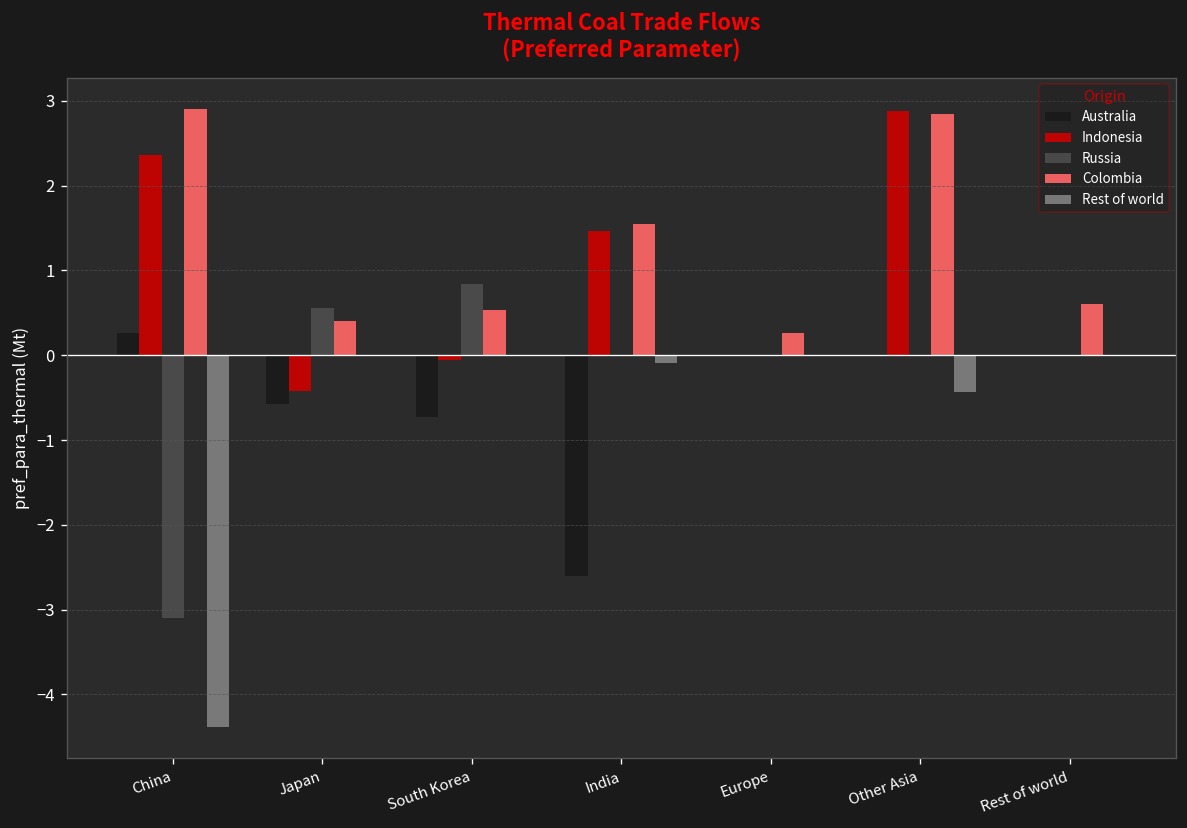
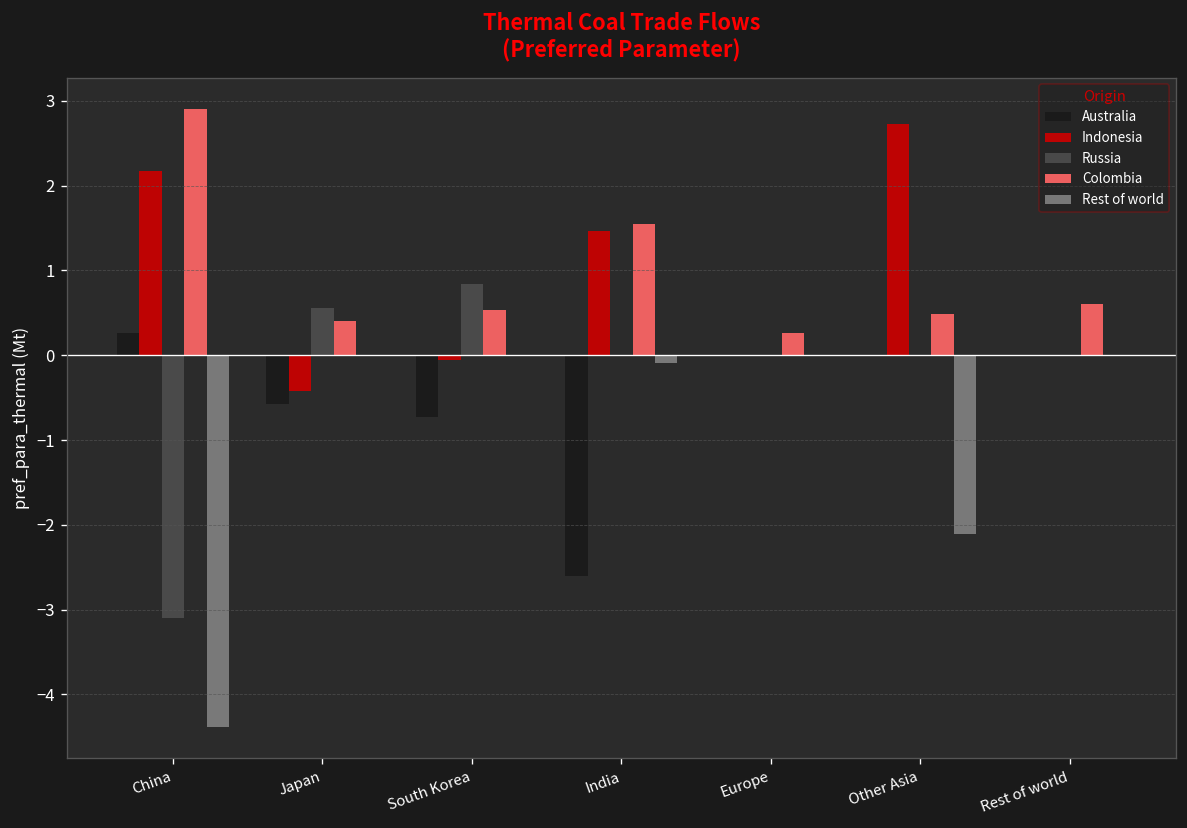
  {
    "Australia": {
      "China": 0.3,
      "Japan": -0.6,
      "South Korea": -0.7,
      "India": -2.6,
      "Europe": 0.0,
      "Rest of world": 0.0
    },
    "Indonesia": {
-     "China": 2.4,
+     "China": 2.2,
      "Japan": -0.4,
      "South Korea": -0.1,
      "India": 1.5,
      "Europe": 0.0,
-     "Other Asia": 2.9,
+     "Other Asia": 2.7,
      "Rest of world": 0.0
    },
    "Russia": {
      "China": -3.1,
      "Japan": 0.6,
      "South Korea": 0.8,
      "India": 0.0,
      "Europe": 0.0,
      "Other Asia": 0.0,
      "Rest of world": 0.0
    },
    "Colombia": {
      "China": 2.9,
      "Japan": 0.4,
      "South Korea": 0.5,
      "India": 1.6,
      "Europe": 0.3,
-     "Other Asia": 2.9,
+     "Other Asia": 0.5,
      "Rest of world": 0.6
    },
    "Rest of world": {
      "China": -4.4,
      "Japan": 0.0,
      "South Korea": 0.0,
      "India": -0.1,
      "Europe": 0.0,
-     "Other Asia": -0.4,
+     "Other Asia": -2.1,
      "Rest of world": 0.0
    }
  }
